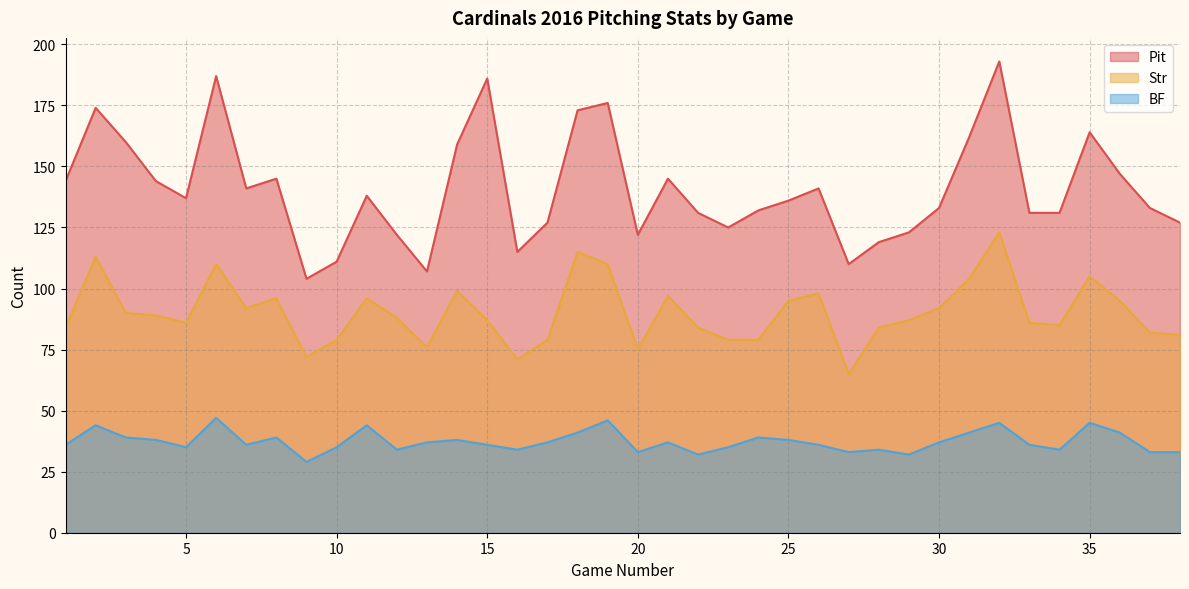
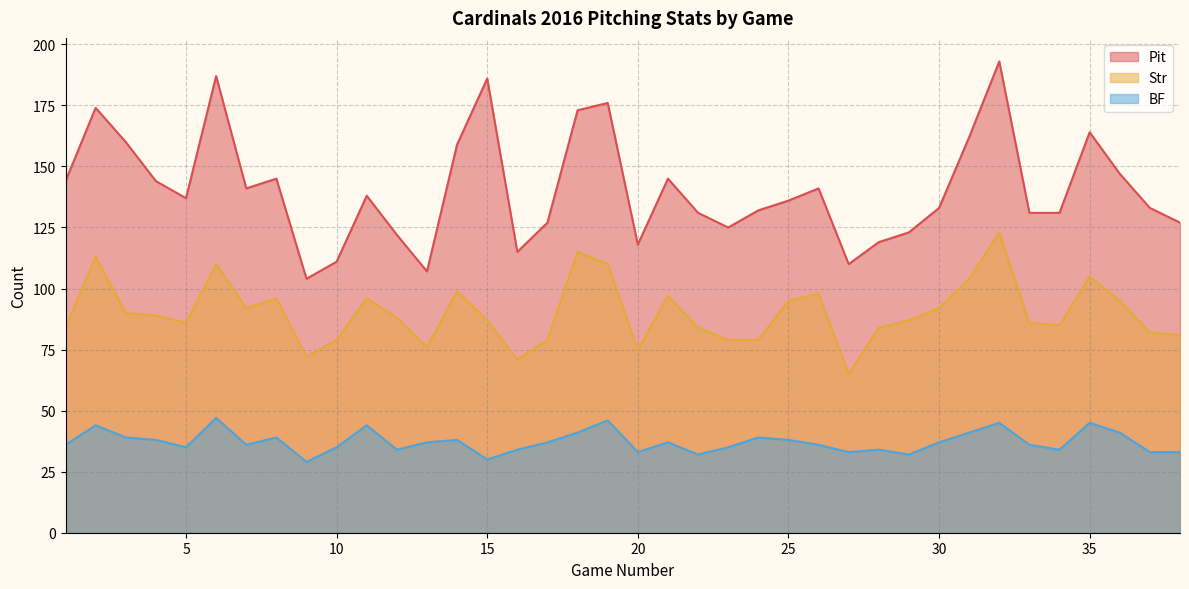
  {
    "Pit": {
      "5": 137,
      "10": 111,
      "15": 186,
-     "20": 122,
+     "20": 118,
      "25": 136,
      "30": 133,
      "35": 164
    },
    "Str": {
      "5": 86,
      "10": 79,
      "15": 87,
      "20": 75,
      "25": 95,
      "30": 92,
      "35": 105
    },
    "BF": {
      "5": 35,
      "10": 35,
-     "15": 36,
+     "15": 30,
      "20": 33,
      "25": 38,
      "30": 37,
      "35": 45
    }
  }
